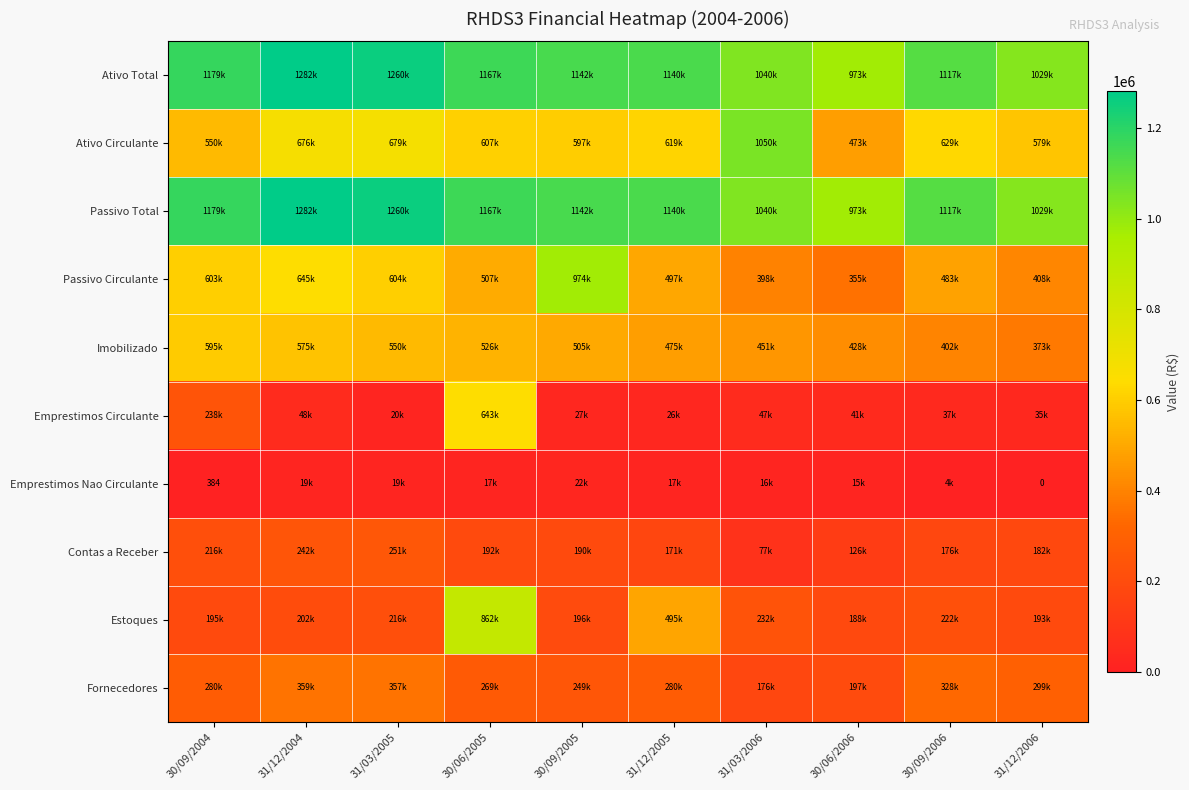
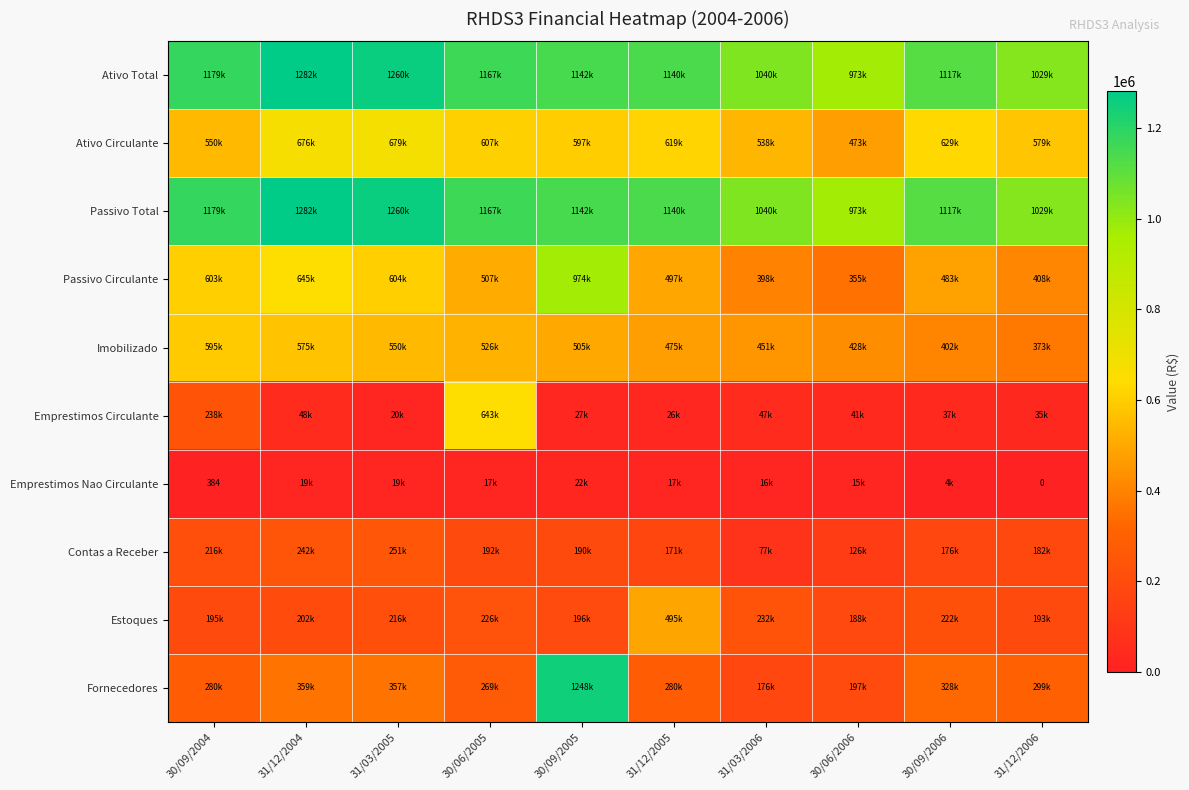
  {
    "Ativo Total": {
      "30/09/2004": "1179k",
      "31/12/2004": "1282k",
      "31/03/2005": "1260k",
      "30/06/2005": "1167k",
      "30/09/2005": "1142k",
      "31/12/2005": "1140k",
      "31/03/2006": "1040k",
      "30/06/2006": "973k",
      "30/09/2006": "1117k",
      "31/12/2006": "1029k"
    },
    "Ativo Circulante": {
      "30/09/2004": "550k",
      "31/12/2004": "676k",
      "31/03/2005": "679k",
      "30/06/2005": "607k",
      "30/09/2005": "597k",
      "31/12/2005": "619k",
-     "31/03/2006": "1050k",
+     "31/03/2006": "538k",
      "30/06/2006": "473k",
      "30/09/2006": "629k",
      "31/12/2006": "579k"
    },
    "Passivo Total": {
      "30/09/2004": "1179k",
      "31/12/2004": "1282k",
      "31/03/2005": "1260k",
      "30/06/2005": "1167k",
      "30/09/2005": "1142k",
      "31/12/2005": "1140k",
      "31/03/2006": "1040k",
      "30/06/2006": "973k",
      "30/09/2006": "1117k",
      "31/12/2006": "1029k"
    },
    "Passivo Circulante": {
      "30/09/2004": "603k",
      "31/12/2004": "645k",
      "31/03/2005": "604k",
      "30/06/2005": "507k",
      "30/09/2005": "974k",
      "31/12/2005": "497k",
      "31/03/2006": "398k",
      "30/06/2006": "355k",
      "30/09/2006": "483k",
      "31/12/2006": "408k"
    },
    "Imobilizado": {
      "30/09/2004": "595k",
      "31/12/2004": "575k",
      "31/03/2005": "550k",
      "30/06/2005": "526k",
      "30/09/2005": "505k",
      "31/12/2005": "475k",
      "31/03/2006": "451k",
      "30/06/2006": "428k",
      "30/09/2006": "402k",
      "31/12/2006": "373k"
    },
    "Emprestimos Circulante": {
      "30/09/2004": "238k",
      "31/12/2004": "48k",
      "31/03/2005": "20k",
      "30/06/2005": "643k",
      "30/09/2005": "27k",
      "31/12/2005": "26k",
      "31/03/2006": "47k",
      "30/06/2006": "41k",
      "30/09/2006": "37k",
      "31/12/2006": "35k"
    },
    "Emprestimos Nao Circulante": {
      "30/09/2004": "384",
      "31/12/2004": "19k",
      "31/03/2005": "19k",
      "30/06/2005": "17k",
      "30/09/2005": "22k",
      "31/12/2005": "17k",
      "31/03/2006": "16k",
      "30/06/2006": "15k",
      "30/09/2006": "4k",
      "31/12/2006": "0"
    },
    "Contas a Receber": {
      "30/09/2004": "216k",
      "31/12/2004": "242k",
      "31/03/2005": "251k",
      "30/06/2005": "192k",
      "30/09/2005": "190k",
      "31/12/2005": "171k",
      "31/03/2006": "77k",
      "30/06/2006": "126k",
      "30/09/2006": "176k",
      "31/12/2006": "182k"
    },
    "Estoques": {
      "30/09/2004": "195k",
      "31/12/2004": "202k",
      "31/03/2005": "216k",
-     "30/06/2005": "862k",
+     "30/06/2005": "226k",
      "30/09/2005": "196k",
      "31/12/2005": "495k",
      "31/03/2006": "232k",
      "30/06/2006": "188k",
      "30/09/2006": "222k",
      "31/12/2006": "193k"
    },
    "Fornecedores": {
      "30/09/2004": "280k",
      "31/12/2004": "359k",
      "31/03/2005": "357k",
      "30/06/2005": "269k",
-     "30/09/2005": "249k",
+     "30/09/2005": "1248k",
      "31/12/2005": "280k",
      "31/03/2006": "176k",
      "30/06/2006": "197k",
      "30/09/2006": "328k",
      "31/12/2006": "299k"
    }
  }
